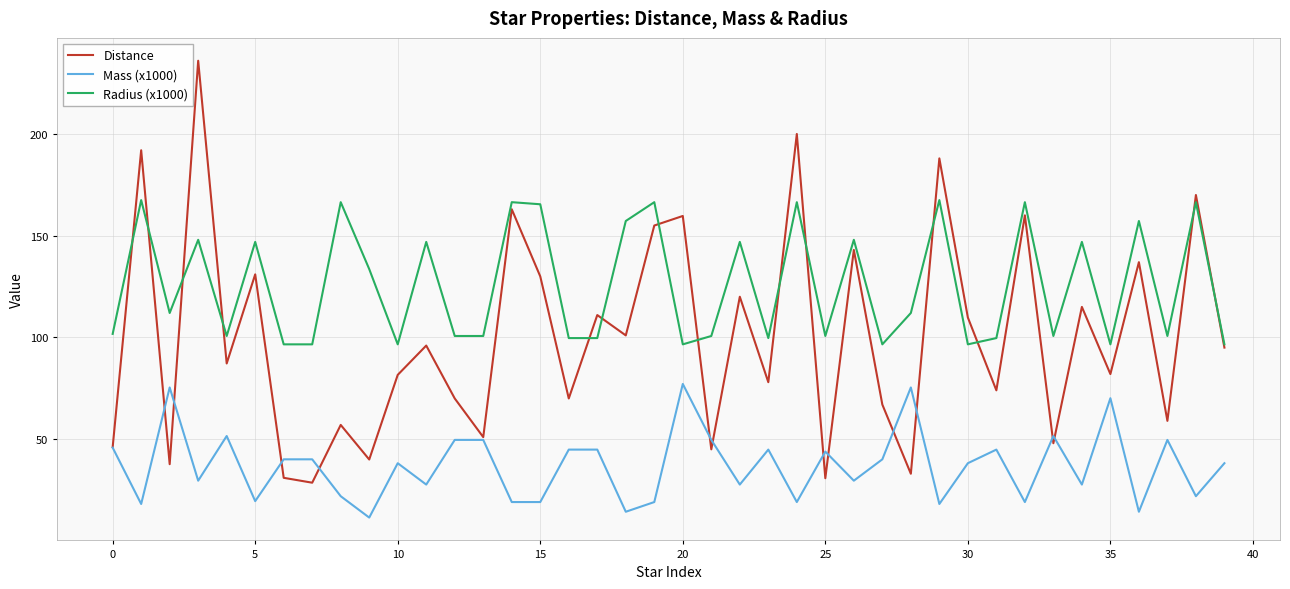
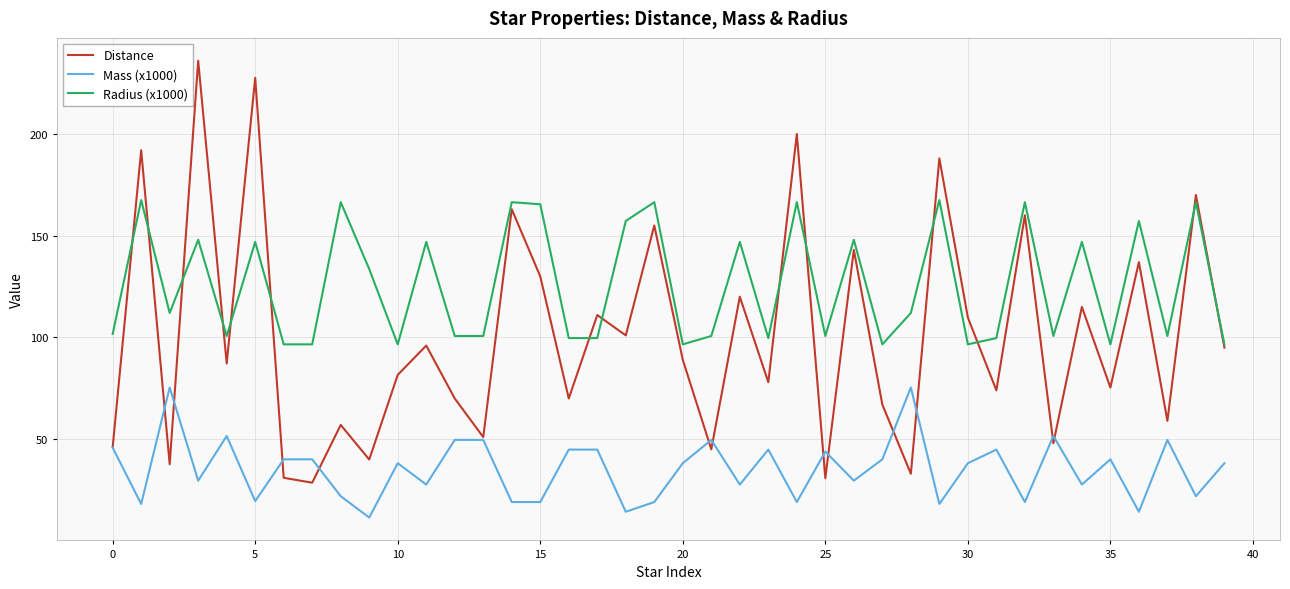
  {
    "Distance": {
-     "5": 131,
+     "5": 228,
      "10": 82,
      "15": 130,
-     "20": 160,
+     "20": 89,
      "25": 31,
      "30": 110,
-     "35": 82
+     "35": 75
    },
    "Mass (x1000)": {
      "5": 20,
      "10": 38,
      "15": 19,
-     "20": 77,
+     "20": 38,
      "25": 44,
      "30": 38,
-     "35": 70
+     "35": 40
    },
    "Radius (x1000)": {
      "0": 102,
      "5": 147,
      "10": 97,
      "15": 165,
      "20": 97,
      "25": 101,
      "30": 97,
      "35": 97
    }
  }
